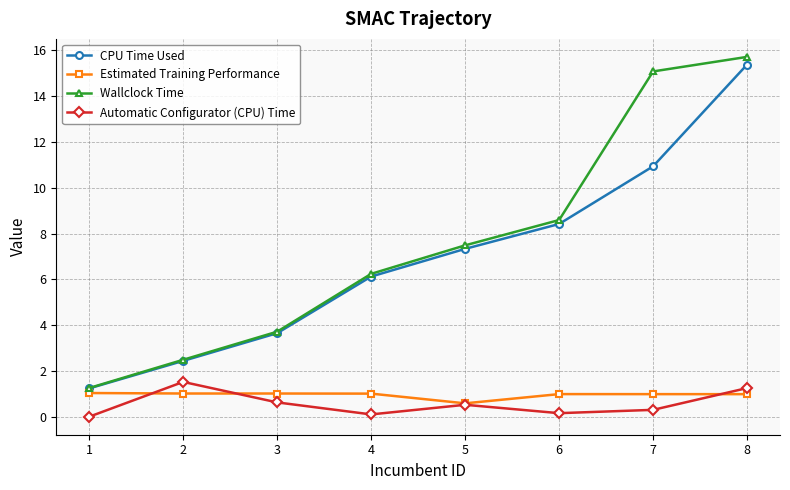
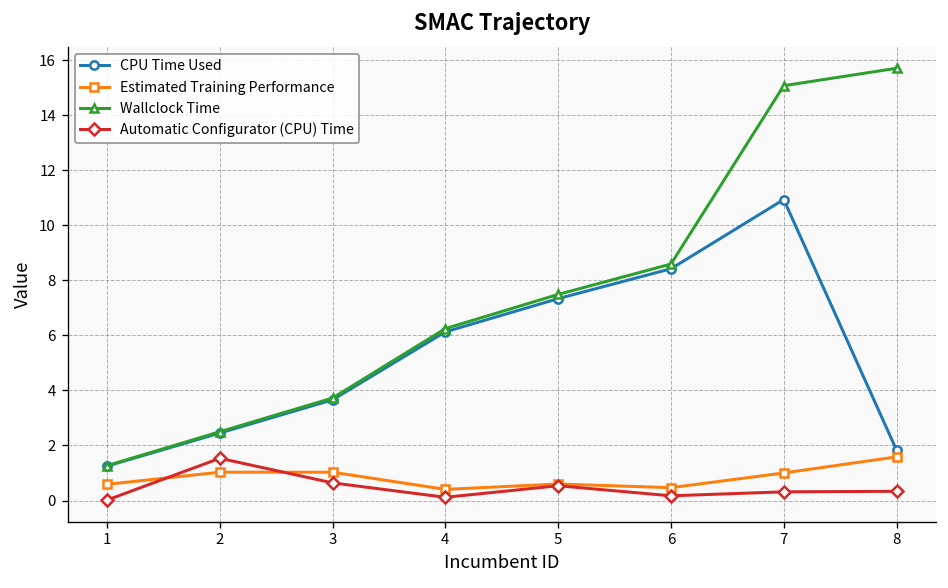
  {
    "CPU Time Used": {
      "4": 6.1,
      "5": 7.3,
      "6": 8.4,
      "7": 10.9,
-     "8": 15.4
+     "8": 1.8
    },
    "Estimated Training Performance": {
-     "1": 1.0,
+     "1": 0.6,
      "2": 1.0,
      "3": 1.0,
-     "4": 1.0,
-     "6": 1.0,
+     "4": 0.4,
+     "6": 0.5,
      "7": 1.0,
-     "8": 1.0
+     "8": 1.6
    },
    "Wallclock Time": {
      "4": 6.2,
      "5": 7.5,
      "6": 8.6,
      "7": 15.1,
      "8": 15.7
    },
    "Automatic Configurator (CPU) Time": {
      "1": 0.0,
      "2": 1.5,
      "3": 0.6,
      "4": 0.1,
      "6": 0.2,
      "7": 0.3,
-     "8": 1.3
+     "8": 0.3
    }
  }
